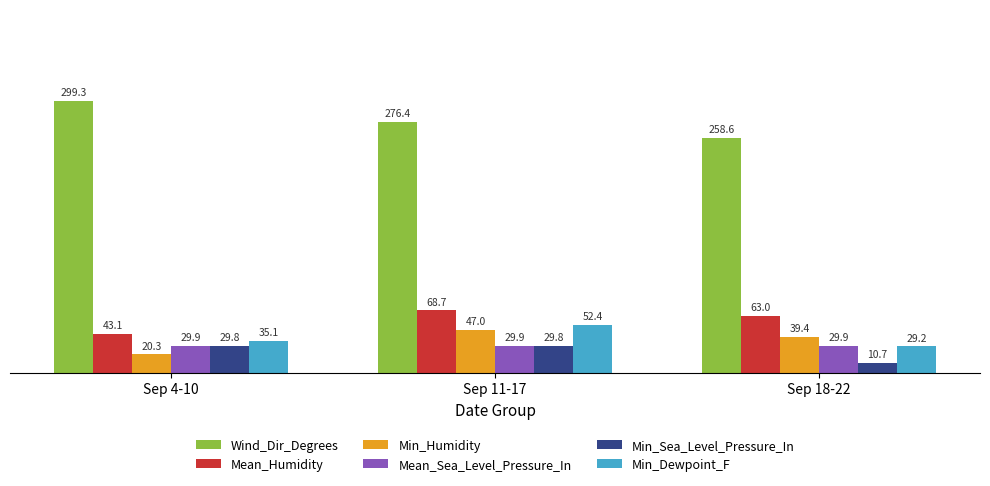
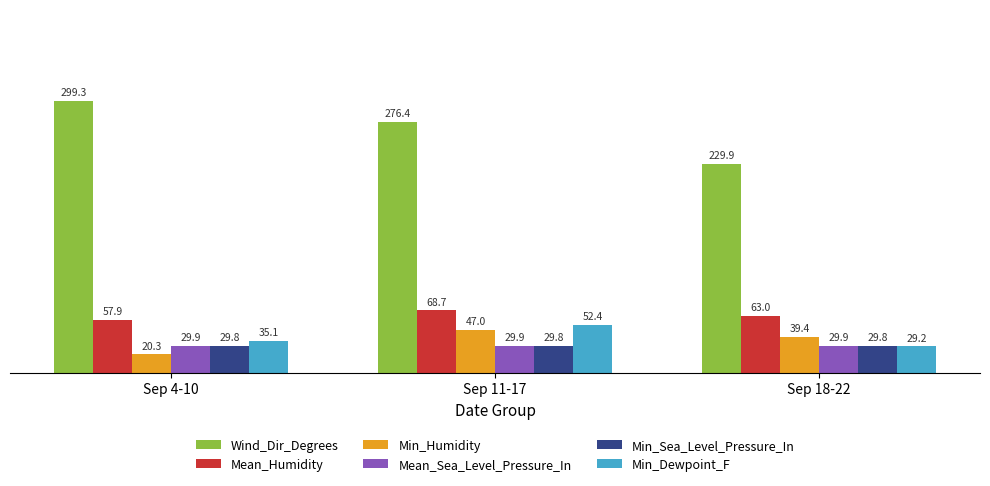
  {
    "Wind_Dir_Degrees": {
      "Sep 4-10": 299.3,
      "Sep 11-17": 276.4,
-     "Sep 18-22": 258.6
+     "Sep 18-22": 229.9
    },
    "Mean_Humidity": {
-     "Sep 4-10": 43.1,
+     "Sep 4-10": 57.9,
      "Sep 11-17": 68.7,
      "Sep 18-22": 63.0
    },
    "Min_Humidity": {
      "Sep 4-10": 20.3,
      "Sep 11-17": 47.0,
      "Sep 18-22": 39.4
    },
    "Mean_Sea_Level_Pressure_In": {
      "Sep 4-10": 29.9,
      "Sep 11-17": 29.9,
      "Sep 18-22": 29.9
    },
    "Min_Sea_Level_Pressure_In": {
      "Sep 4-10": 29.8,
      "Sep 11-17": 29.8,
-     "Sep 18-22": 10.7
+     "Sep 18-22": 29.8
    },
    "Min_Dewpoint_F": {
      "Sep 4-10": 35.1,
      "Sep 11-17": 52.4,
      "Sep 18-22": 29.2
    }
  }
